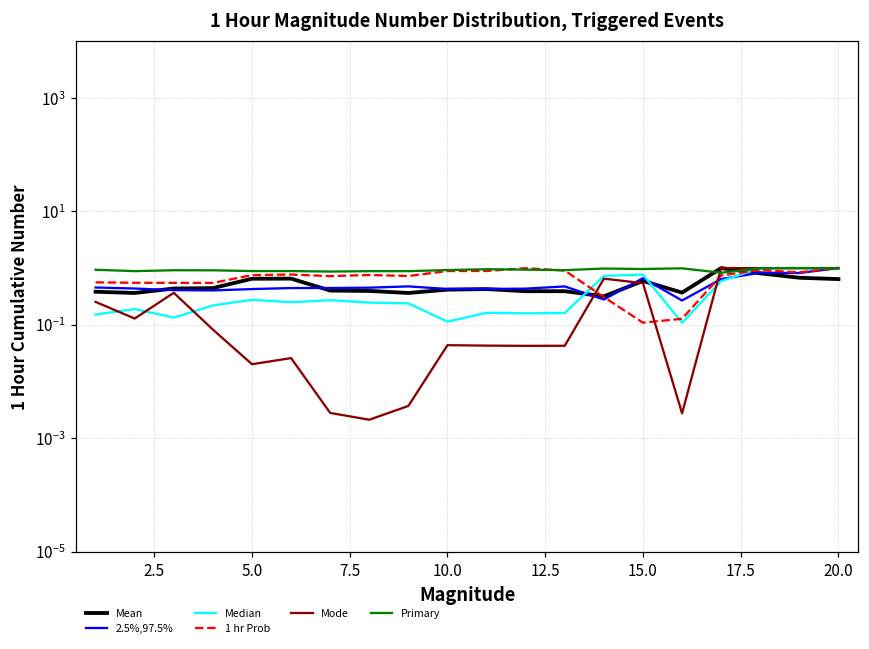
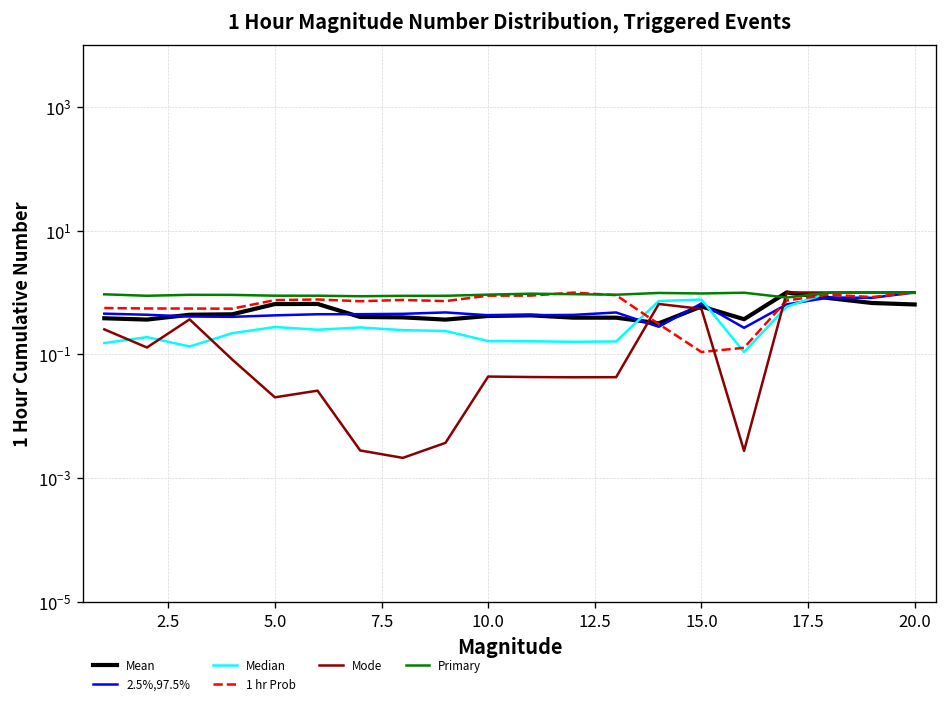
  {
    "Mean": {
      "5.0": 0.6,
      "20.0": 0.6
    },
    "2.5%,97.5%": {
      "5.0": 0.4
    },
    "Median": {
      "5.0": 0.3,
-     "10.0": 0.11,
+     "10.0": 0.16,
      "15.0": 0.8
    },
    "1 hr Prob": {
      "5.0": 0.8,
      "15.0": 0.11
    },
    "Mode": {
      "5.0": 0.02,
      "10.0": 0.04
    },
    "Primary": {
      "5.0": 0.9,
      "15.0": 1.0
    }
  }
